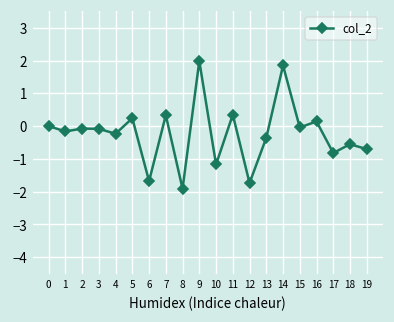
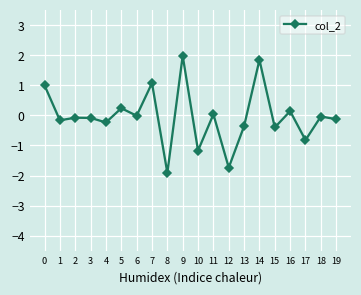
  {
-   "0": 0,
+   "0": 1,
    "1": -0.2,
    "2": -0.1,
    "3": -0.1,
    "4": -0.2,
    "5": 0.2,
-   "6": -1.7,
-   "7": 0.3,
+   "6": 0.0,
+   "7": 1.1,
    "8": -1.9,
    "9": 2.0,
    "10": -1.2,
-   "11": 0.3,
+   "11": 0.0,
    "12": -1.7,
    "13": -0.4,
    "14": 1.8,
-   "15": 0.0,
+   "15": -0.4,
    "16": 0.1,
    "17": -0.8,
-   "18": -0.6,
-   "19": -0.7
+   "18": 0.0,
+   "19": -0.1
  }
